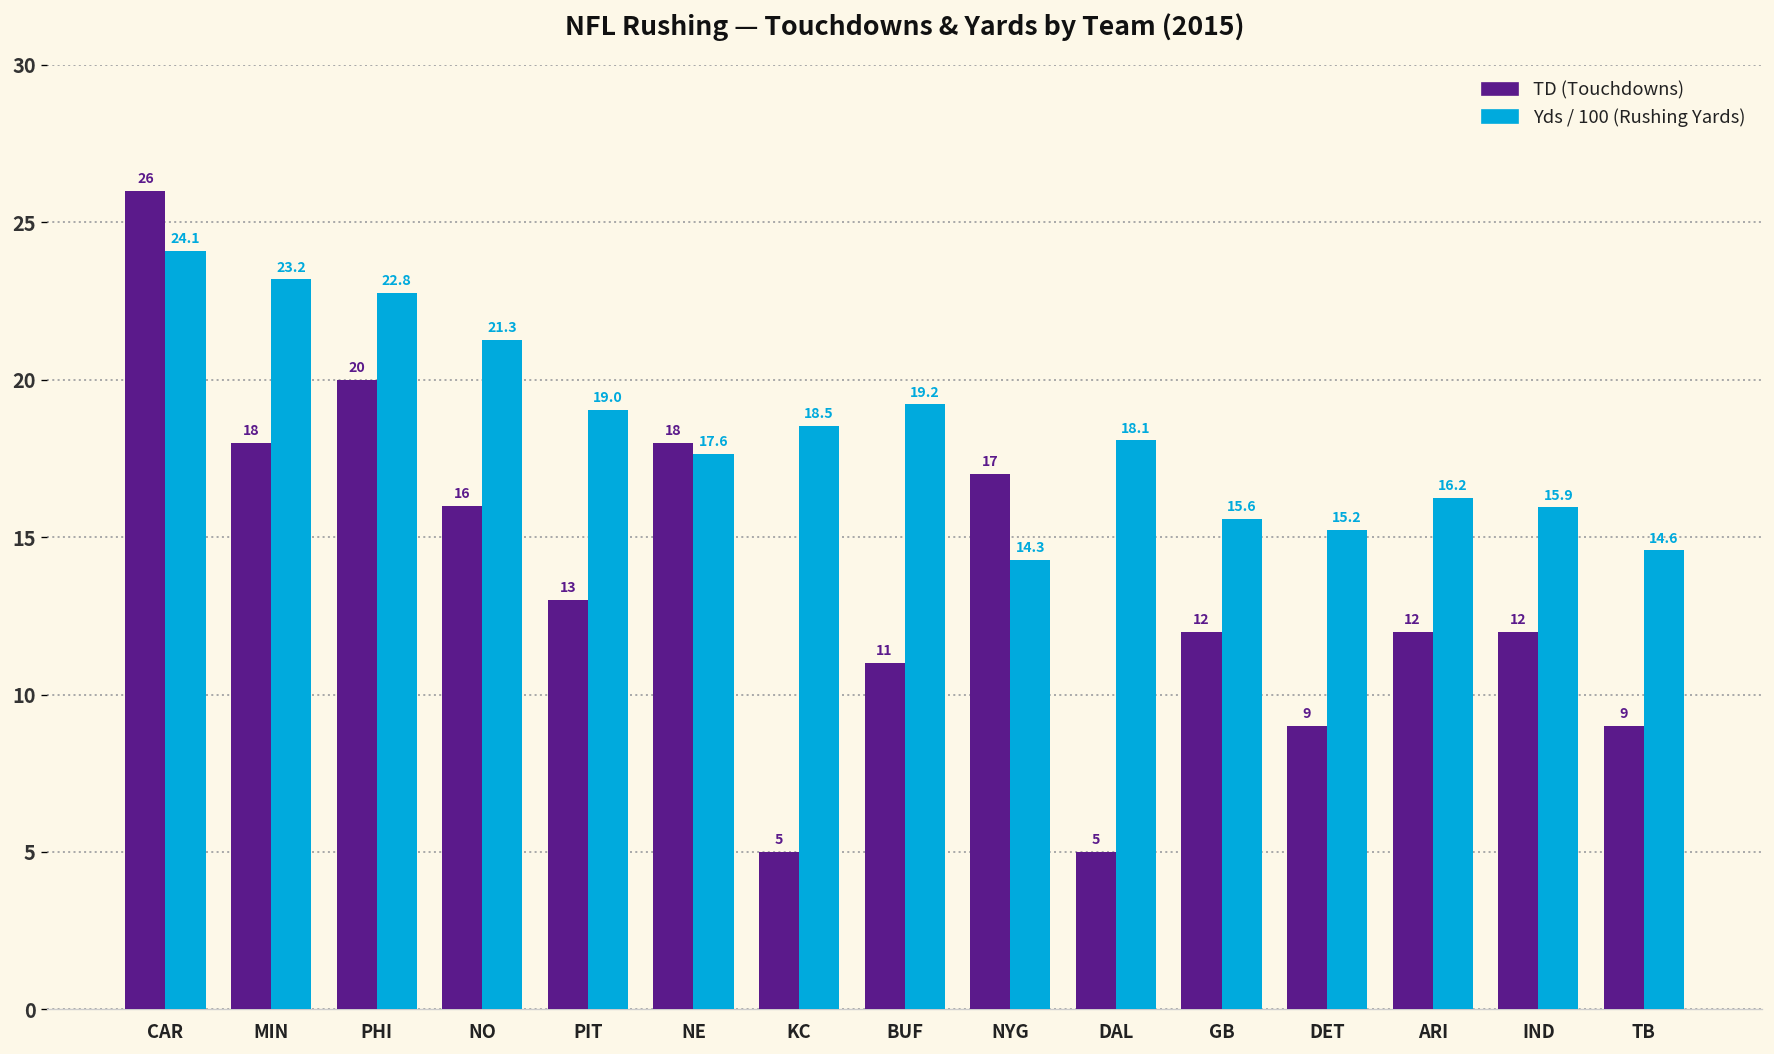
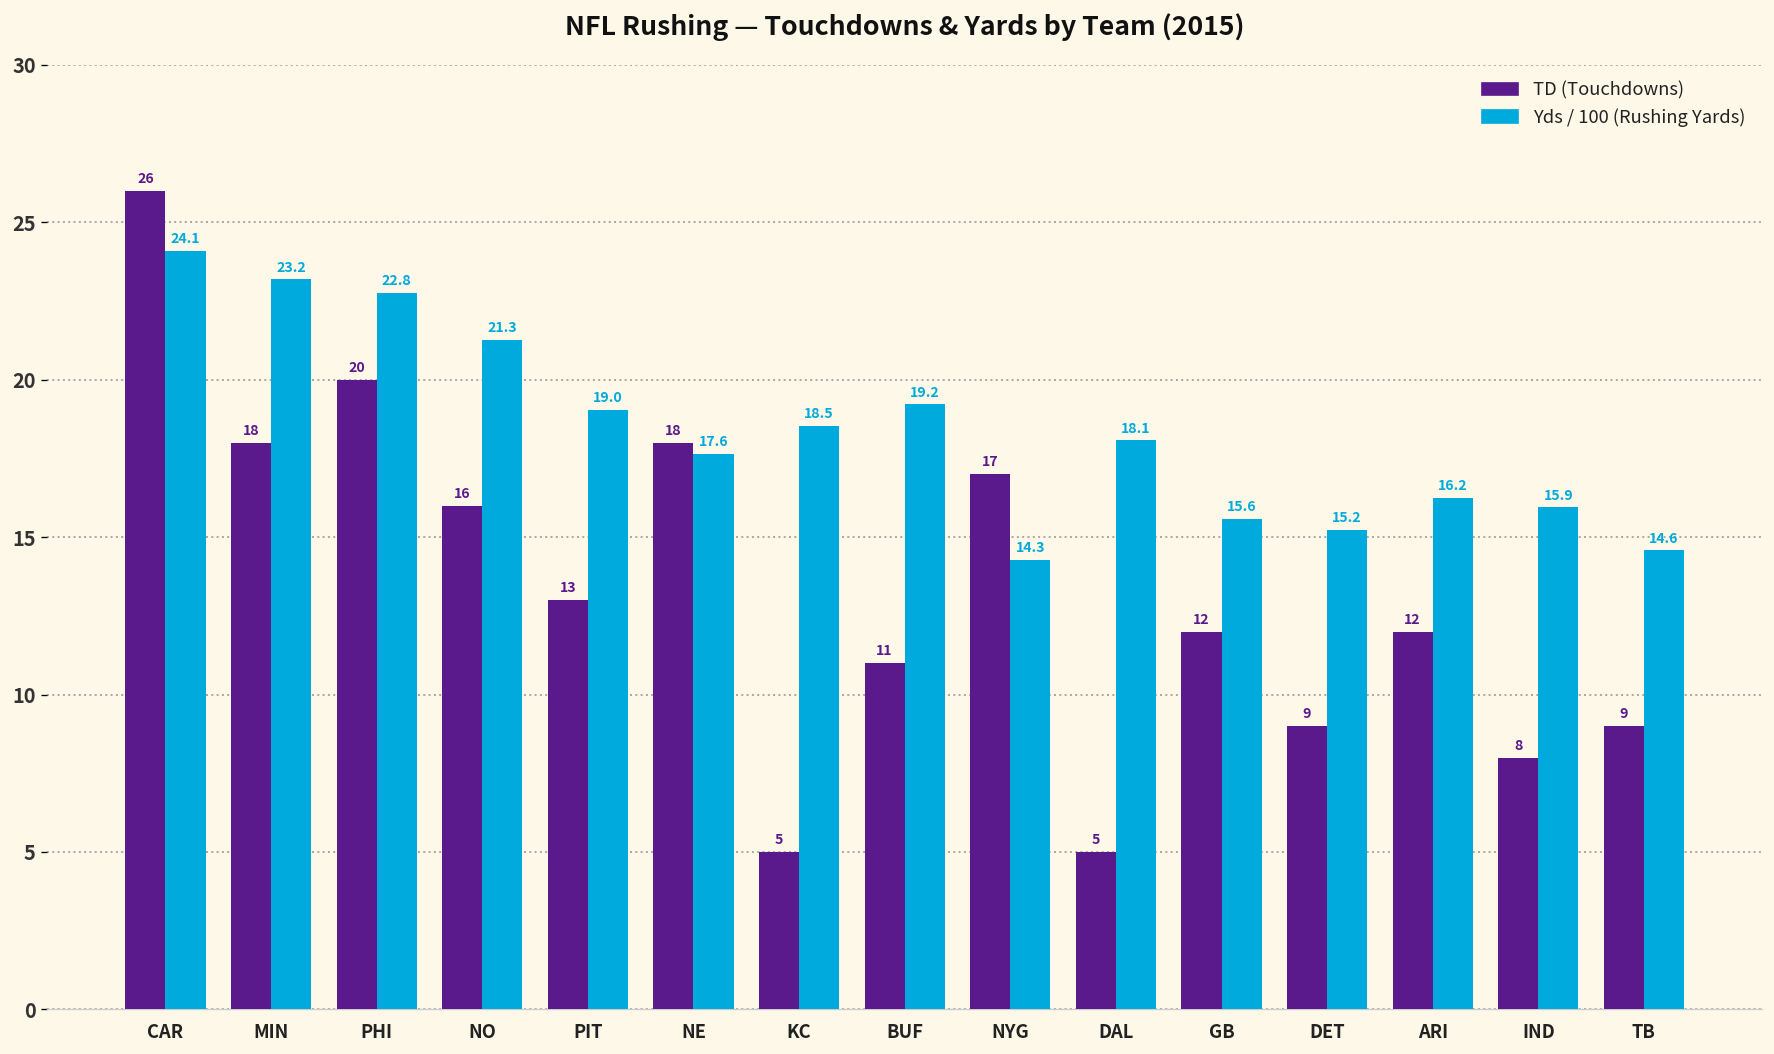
  {
    "TD (Touchdowns)": {
      "CAR": 26,
      "MIN": 18,
      "PHI": 20,
      "NO": 16,
      "PIT": 13,
      "NE": 18,
      "KC": 5,
      "BUF": 11,
      "NYG": 17,
      "DAL": 5,
      "GB": 12,
      "DET": 9,
      "ARI": 12,
-     "IND": 12,
+     "IND": 8,
      "TB": 9
    },
    "Yds / 100 (Rushing Yards)": {
      "CAR": 24.1,
      "MIN": 23.2,
      "PHI": 22.8,
      "NO": 21.3,
      "PIT": 19.0,
      "NE": 17.6,
      "KC": 18.5,
      "BUF": 19.2,
      "NYG": 14.3,
      "DAL": 18.1,
      "GB": 15.6,
      "DET": 15.2,
      "ARI": 16.2,
      "IND": 15.9,
      "TB": 14.6
    }
  }
